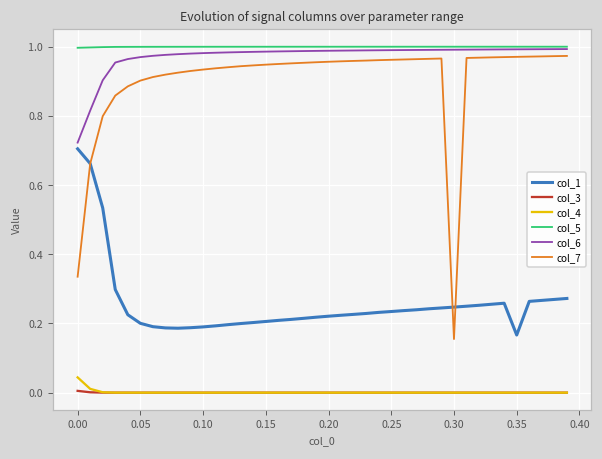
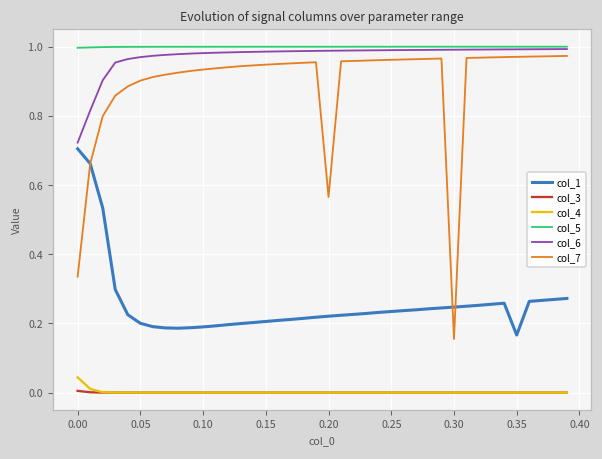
  {
    "col_1": {
      "0.00": 0.70,
      "0.05": 0.20,
      "0.10": 0.19,
      "0.15": 0.21,
      "0.20": 0.22,
      "0.25": 0.23,
      "0.30": 0.25,
      "0.35": 0.17
    },
    "col_3": {
      "0.00": 0.01
    },
    "col_4": {
      "0.00": 0.04
    },
    "col_5": {
      "0.00": 1.00,
      "0.05": 1.00,
      "0.10": 1.00,
      "0.15": 1.00,
      "0.20": 1.00,
      "0.25": 1.00,
      "0.30": 1.00
    },
    "col_6": {
      "0.00": 0.72,
      "0.05": 0.97,
      "0.10": 0.98,
      "0.15": 0.99,
      "0.20": 0.99,
      "0.25": 0.99,
      "0.30": 0.99
    },
    "col_7": {
      "0.00": 0.34,
      "0.05": 0.90,
      "0.10": 0.93,
      "0.15": 0.95,
-     "0.20": 0.96,
+     "0.20": 0.57,
      "0.25": 0.96,
      "0.30": 0.15,
      "0.35": 0.97
    }
  }
